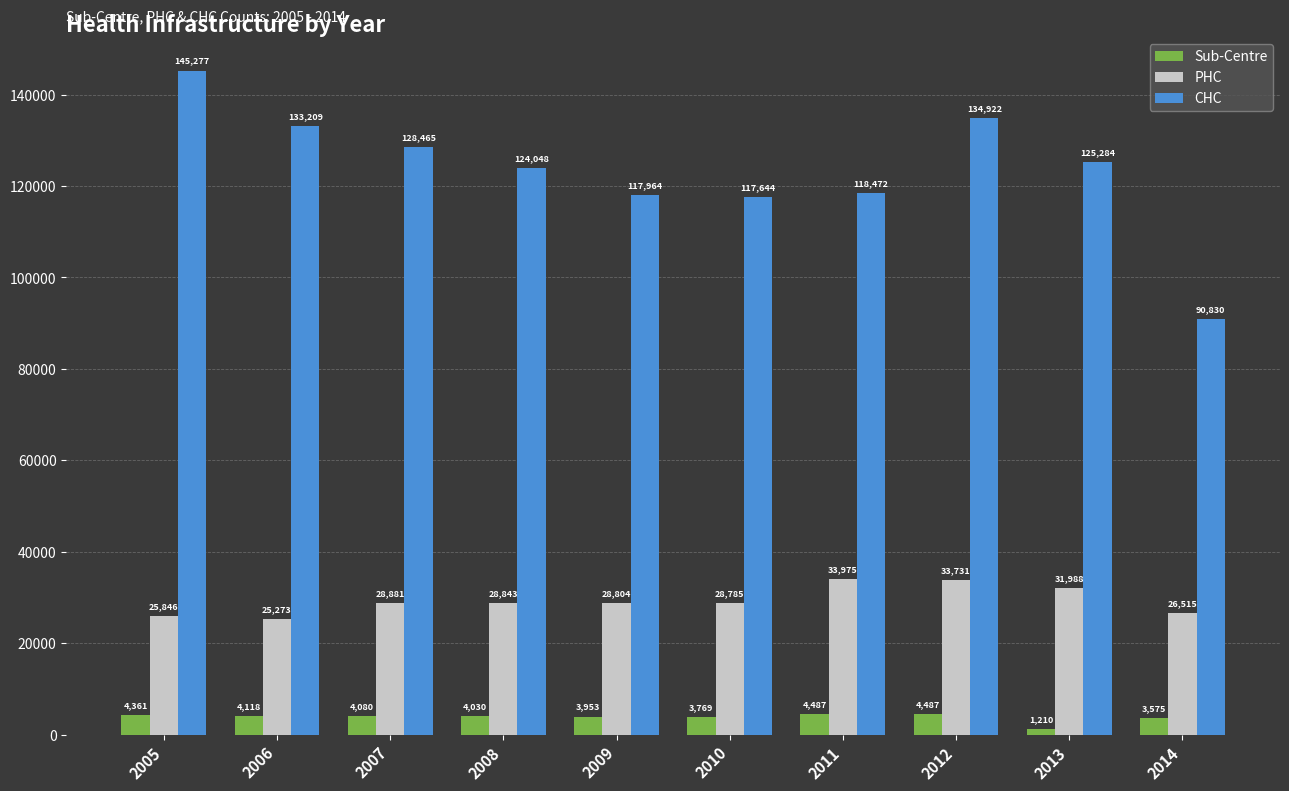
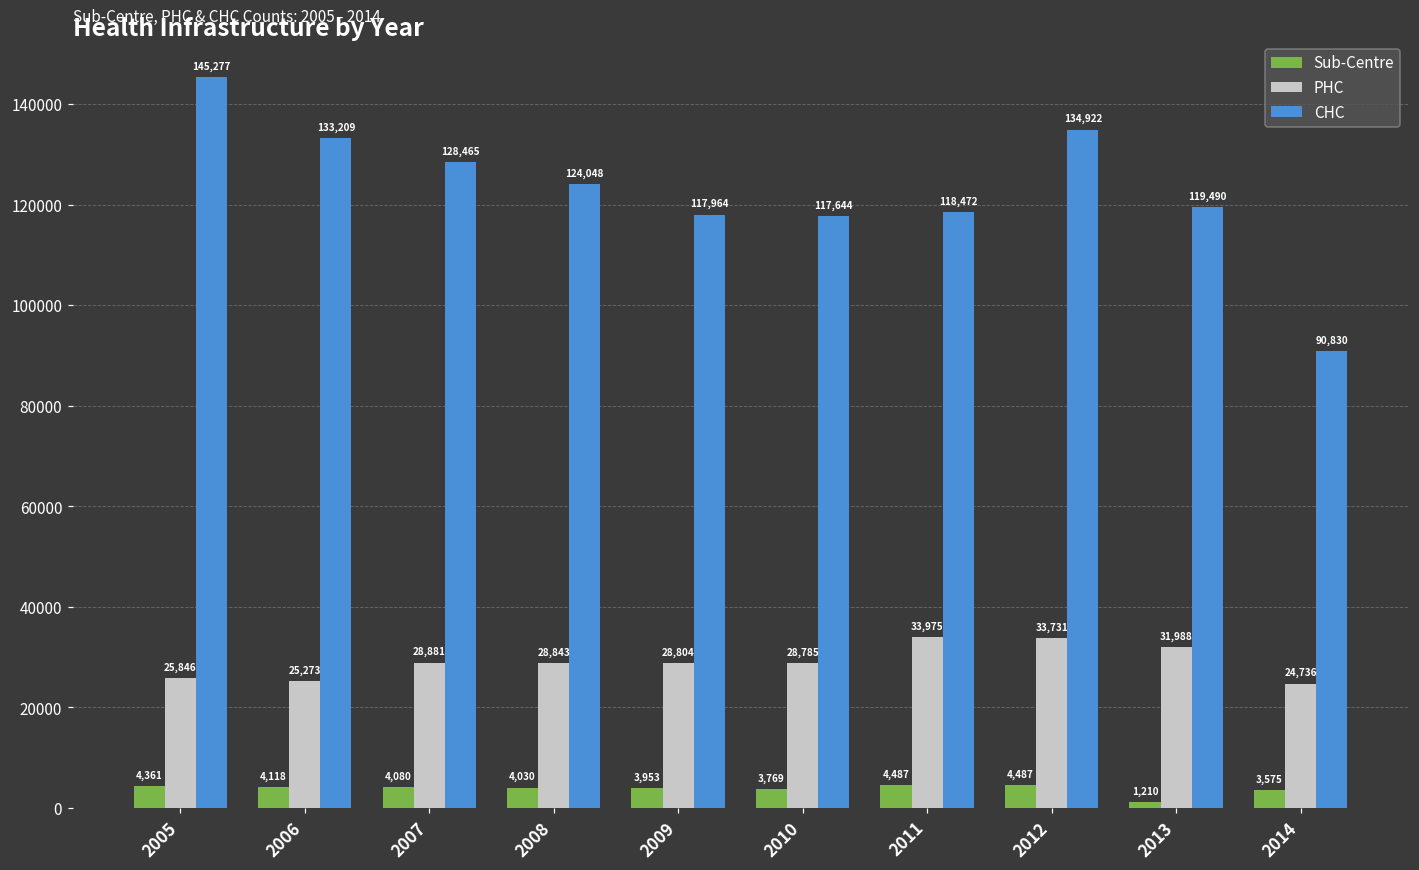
  {
    "Sub-Centre": {
      "2005": "4,361",
      "2006": "4,118",
      "2007": "4,080",
      "2008": "4,030",
      "2009": "3,953",
      "2010": "3,769",
      "2011": "4,487",
      "2012": "4,487",
      "2013": "1,210",
      "2014": "3,575"
    },
    "PHC": {
      "2005": "25,846",
      "2006": "25,273",
      "2007": "28,881",
      "2008": "28,843",
      "2009": "28,804",
      "2010": "28,785",
      "2011": "33,975",
      "2012": "33,731",
      "2013": "31,988",
-     "2014": "26,515"
+     "2014": "24,736"
    },
    "CHC": {
      "2005": "145,277",
      "2006": "133,209",
      "2007": "128,465",
      "2008": "124,048",
      "2009": "117,964",
      "2010": "117,644",
      "2011": "118,472",
      "2012": "134,922",
-     "2013": "125,284",
+     "2013": "119,490",
      "2014": "90,830"
    }
  }
